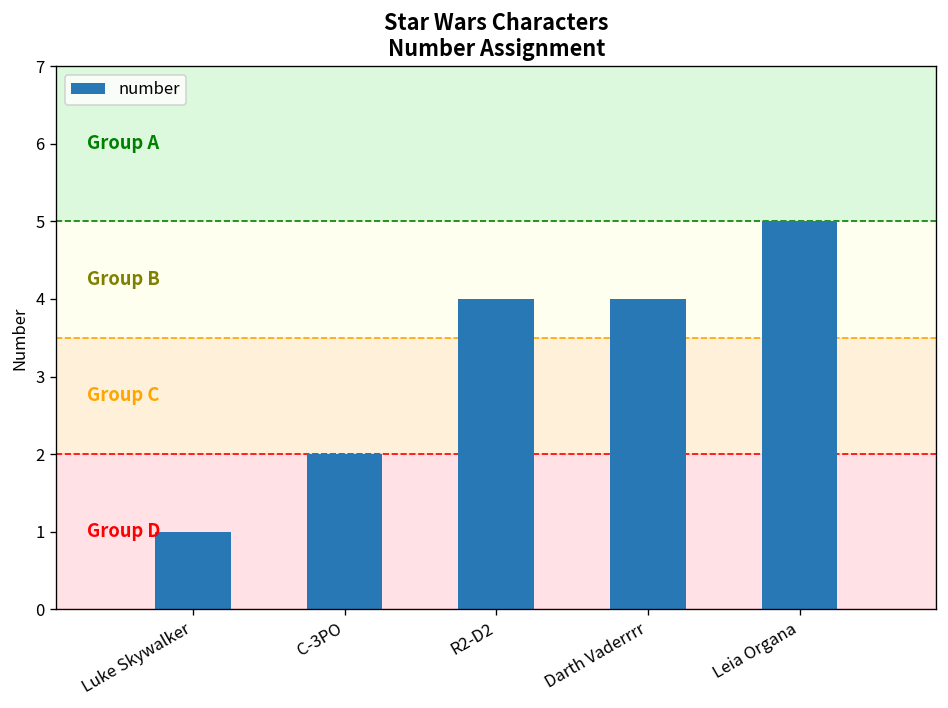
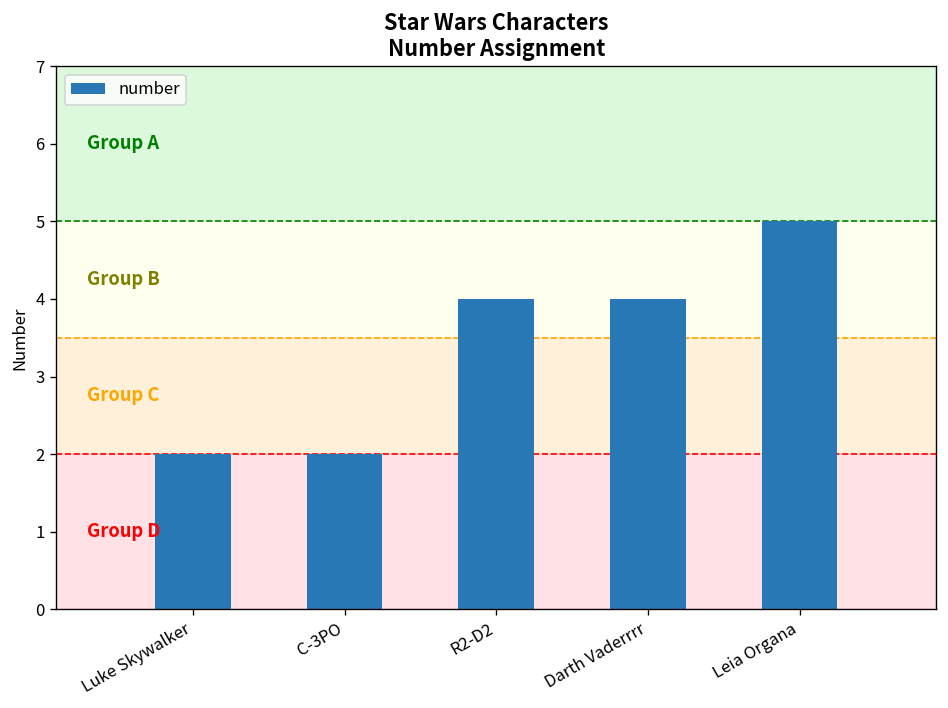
  {
-   "Luke Skywalker": 1,
+   "Luke Skywalker": 2,
    "C-3PO": 2,
    "R2-D2": 4,
    "Darth Vaderrrr": 4,
    "Leia Organa": 5
  }
